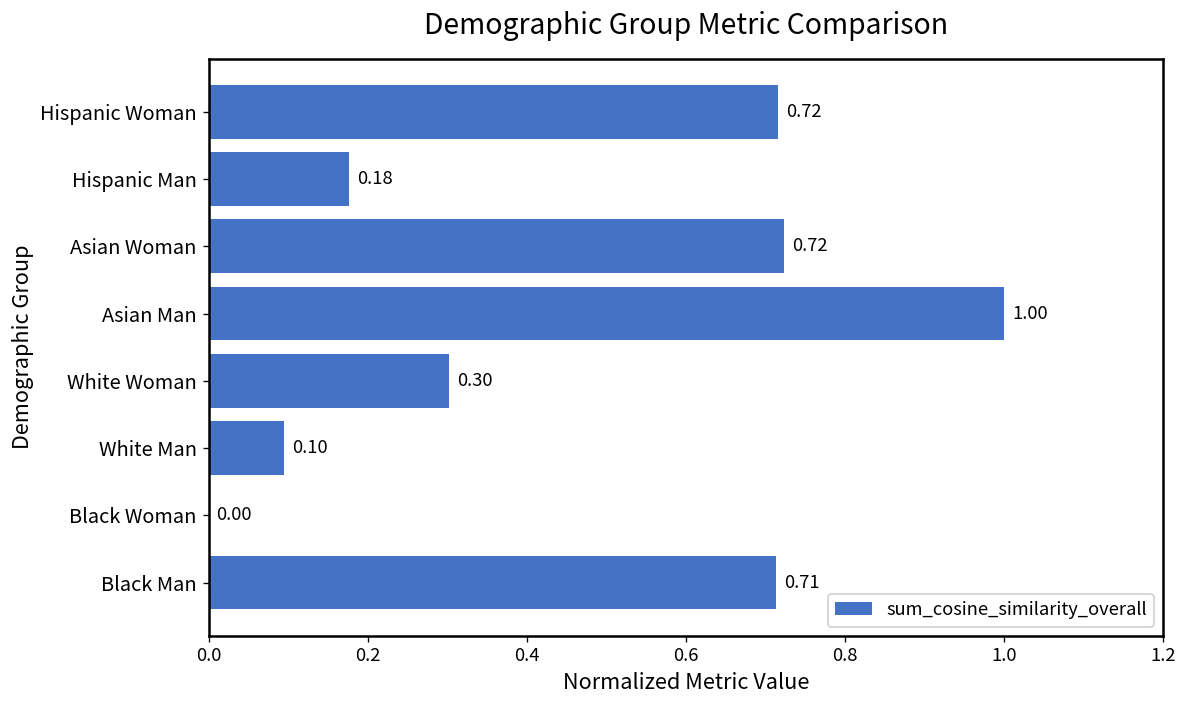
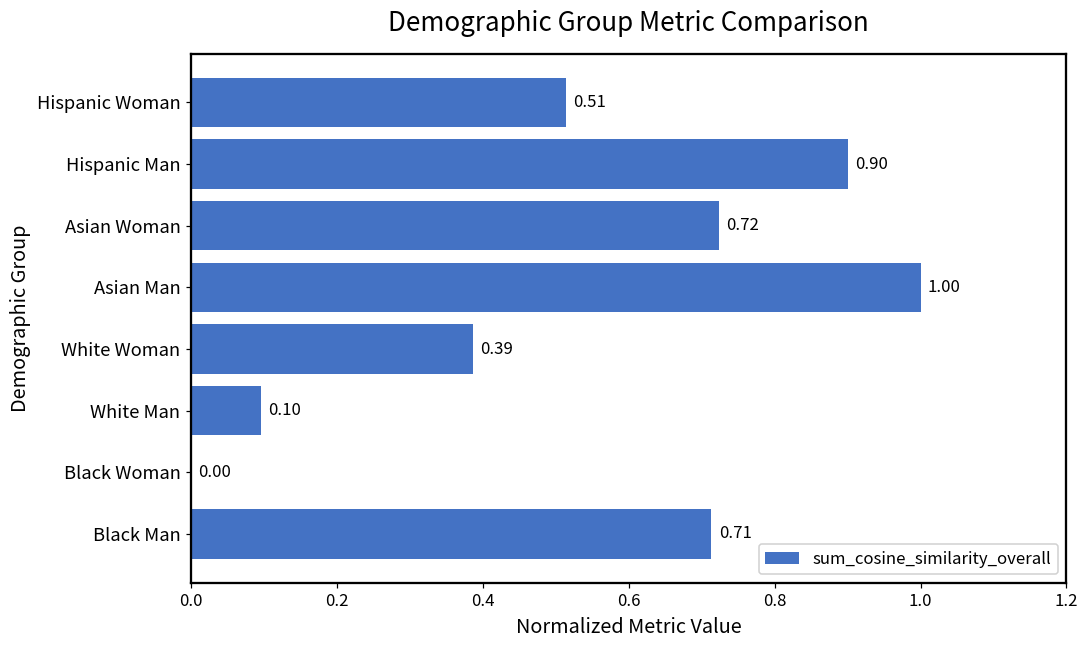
  {
-   "Hispanic Woman": 0.72,
-   "Hispanic Man": 0.18,
+   "Hispanic Woman": 0.51,
+   "Hispanic Man": 0.90,
    "Asian Woman": 0.72,
    "Asian Man": 1.00,
-   "White Woman": 0.30,
+   "White Woman": 0.39,
    "White Man": 0.10,
    "Black Woman": 0.00,
    "Black Man": 0.71
  }
